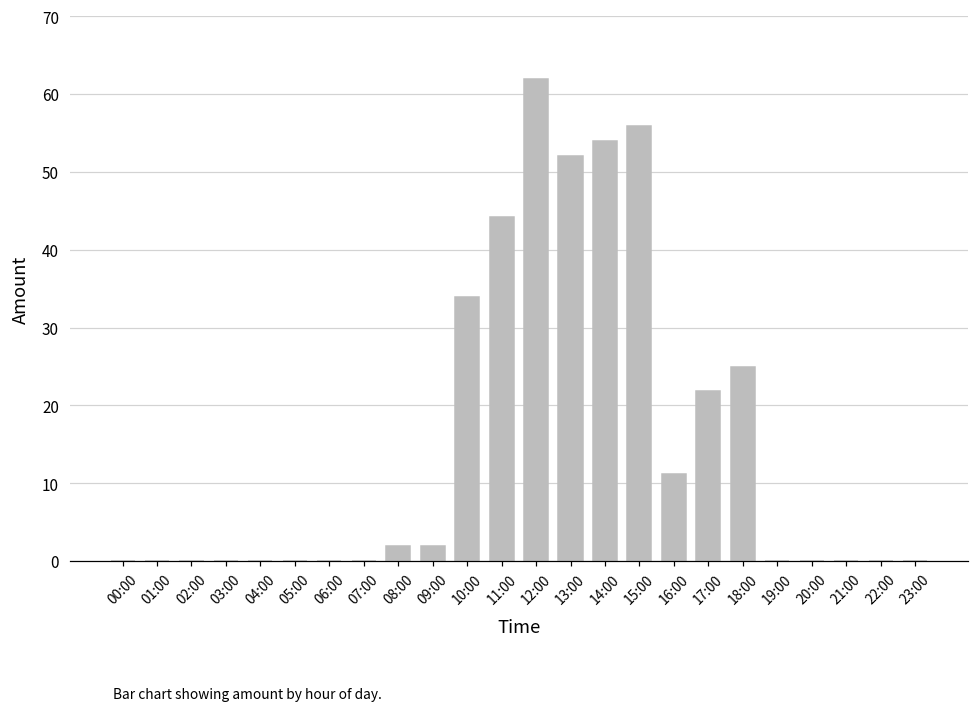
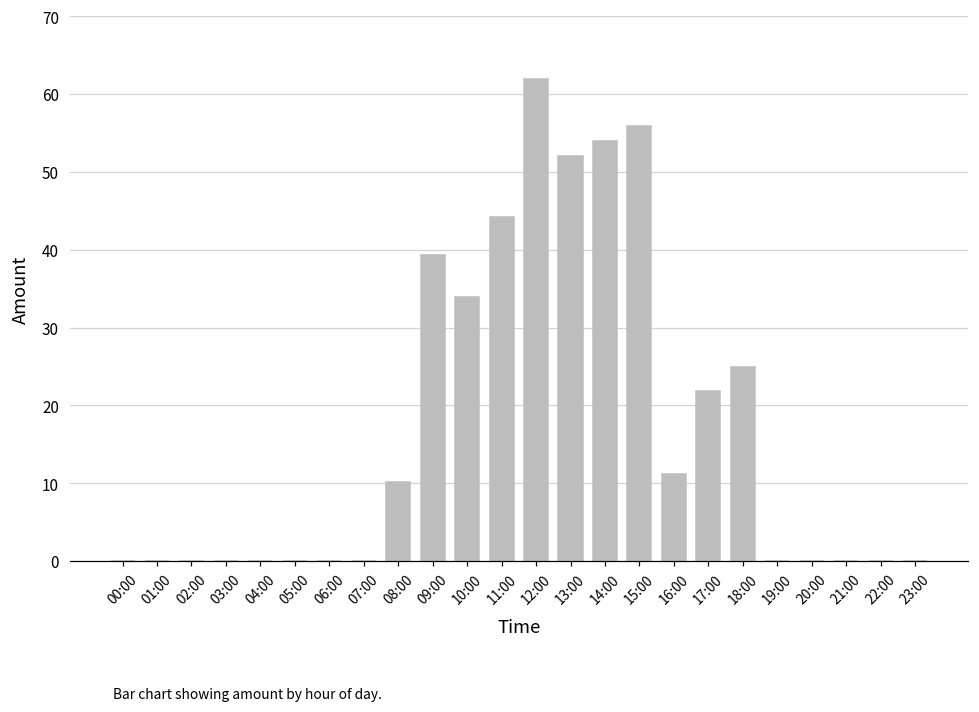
  {
    "00:00": 0,
    "01:00": 0,
    "02:00": 0,
    "03:00": 0,
    "04:00": 0,
    "05:00": 0,
    "06:00": 0,
    "07:00": 0,
-   "08:00": 2,
-   "09:00": 2,
+   "08:00": 10,
+   "09:00": 39,
    "10:00": 34,
    "11:00": 44,
    "12:00": 62,
    "13:00": 52,
    "14:00": 54,
    "15:00": 56,
    "16:00": 11,
    "17:00": 22,
    "18:00": 25,
    "19:00": 0,
    "20:00": 0,
    "21:00": 0,
    "22:00": 0,
    "23:00": 0
  }
